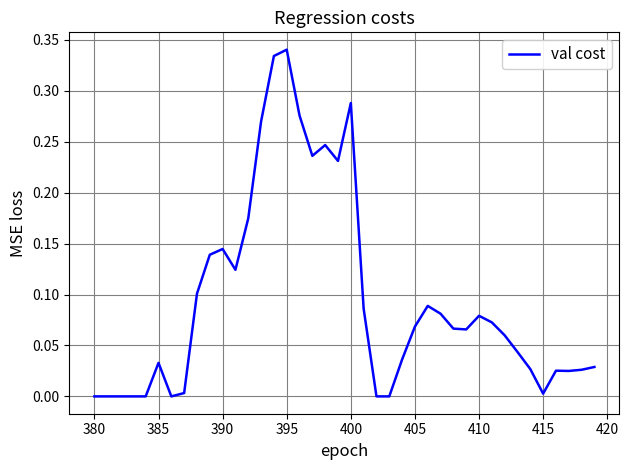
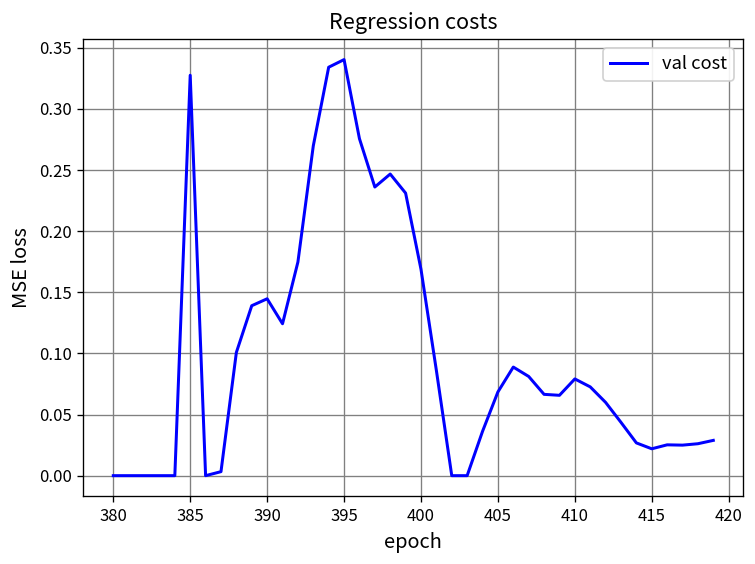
  {
    "380": 0.000,
-   "385": 0.033,
+   "385": 0.328,
    "390": 0.145,
    "395": 0.340,
-   "400": 0.288,
+   "400": 0.169,
    "405": 0.068,
    "410": 0.079,
-   "415": 0.003
+   "415": 0.022
  }
